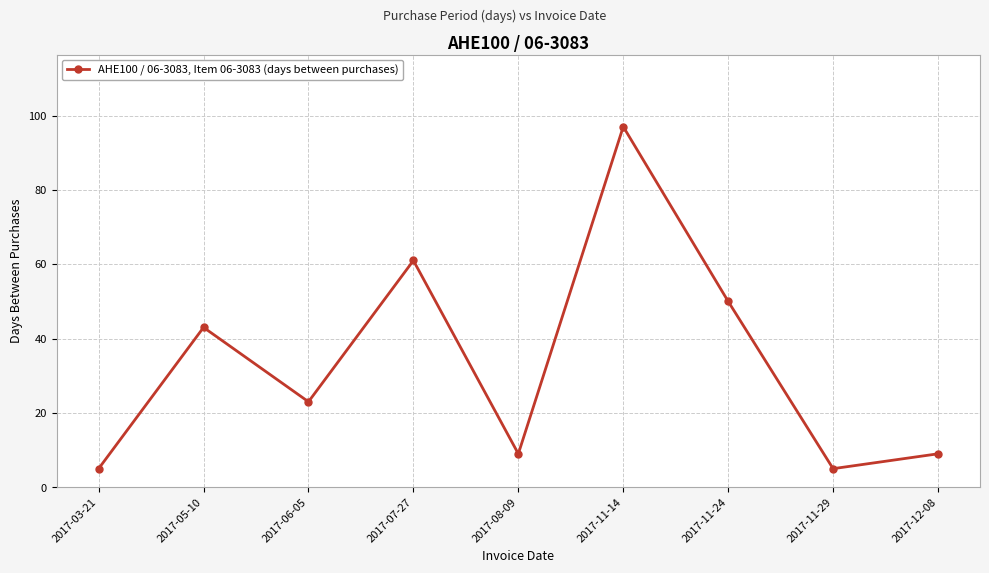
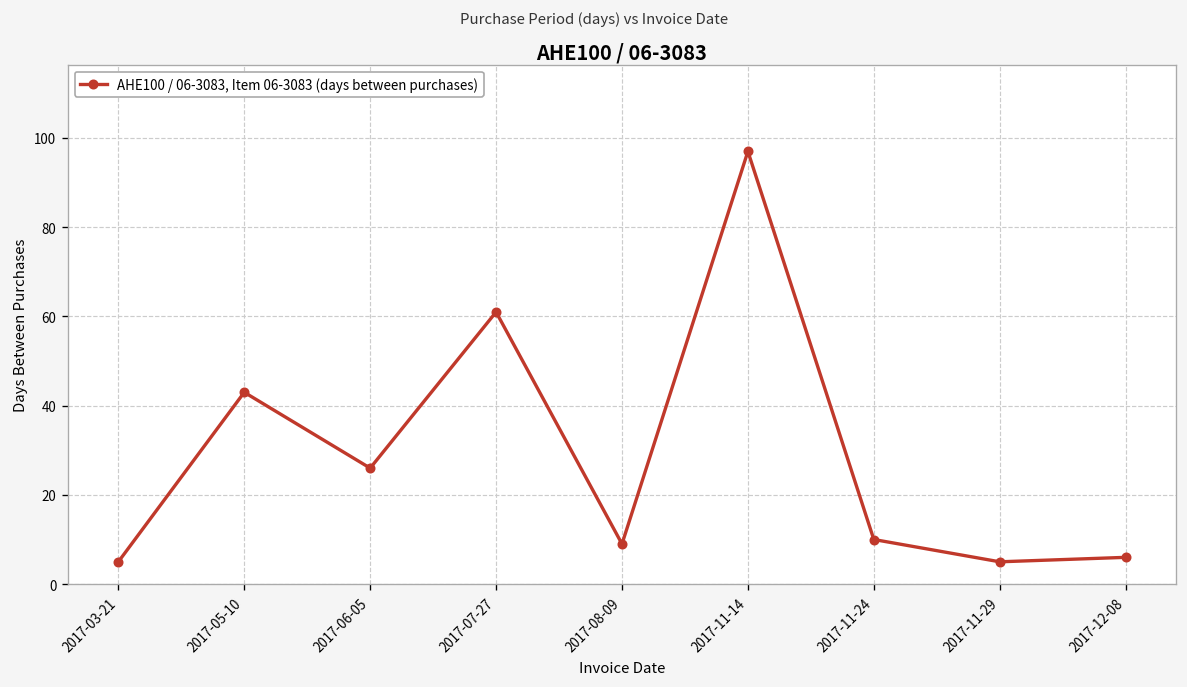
  {
    "2017-03-21": 5,
    "2017-05-10": 43,
-   "2017-06-05": 23,
+   "2017-06-05": 26,
    "2017-07-27": 61,
    "2017-08-09": 9,
    "2017-11-14": 97,
-   "2017-11-24": 50,
+   "2017-11-24": 10,
    "2017-11-29": 5,
-   "2017-12-08": 9
+   "2017-12-08": 6
  }
